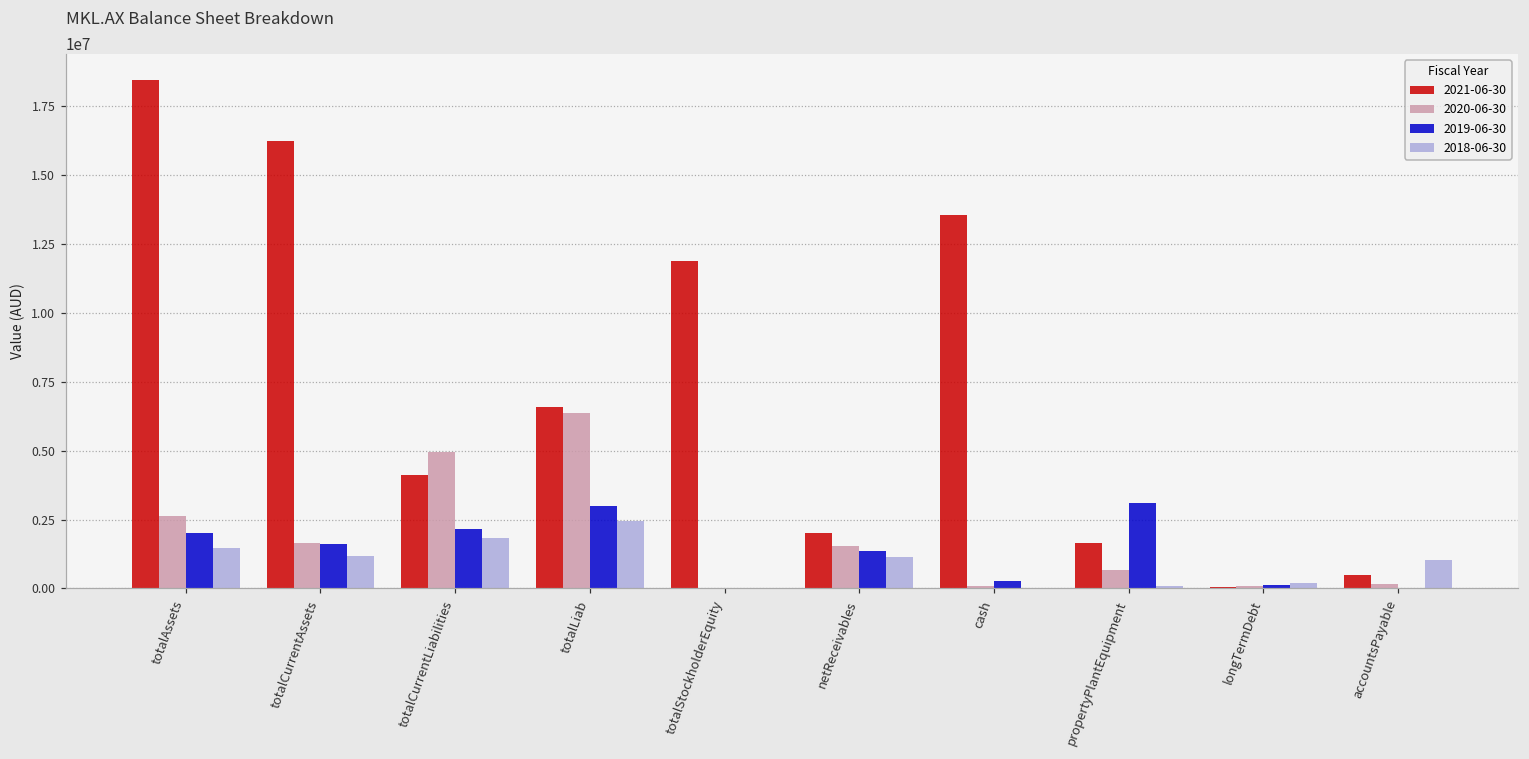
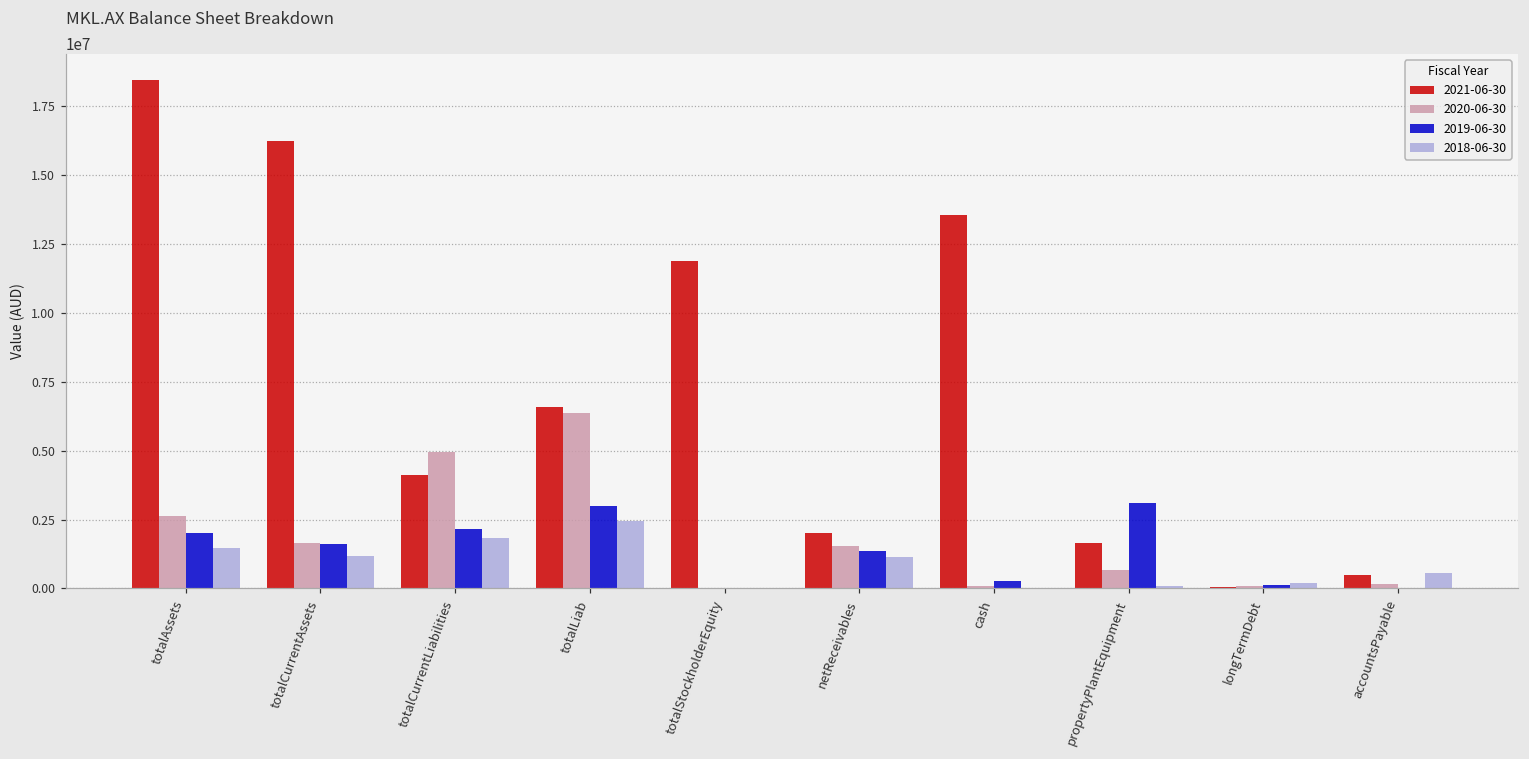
  {
    "2021-06-30": {
      "totalAssets": 18500000,
      "totalCurrentAssets": 16200000,
      "totalCurrentLiabilities": 4100000,
      "totalLiab": 6600000,
      "totalStockholderEquity": 11900000,
      "netReceivables": 2000000,
      "cash": 13600000,
      "propertyPlantEquipment": 1700000,
      "accountsPayable": 500000
    },
    "2020-06-30": {
      "totalAssets": 2600000,
      "totalCurrentAssets": 1700000,
      "totalCurrentLiabilities": 4900000,
      "totalLiab": 6400000,
      "totalStockholderEquity": 0,
      "netReceivables": 1500000,
      "propertyPlantEquipment": 700000,
      "accountsPayable": 200000
    },
    "2019-06-30": {
      "totalAssets": 2000000,
      "totalCurrentAssets": 1600000,
      "totalCurrentLiabilities": 2200000,
      "totalLiab": 3000000,
      "totalStockholderEquity": 0,
      "netReceivables": 1300000,
      "cash": 300000,
      "propertyPlantEquipment": 3100000,
      "longTermDebt": 100000
    },
    "2018-06-30": {
      "totalAssets": 1500000,
      "totalCurrentAssets": 1200000,
      "totalCurrentLiabilities": 1800000,
      "totalLiab": 2400000,
      "totalStockholderEquity": 0,
      "netReceivables": 1100000,
      "longTermDebt": 200000,
-     "accountsPayable": 1000000
+     "accountsPayable": 600000
    }
  }
